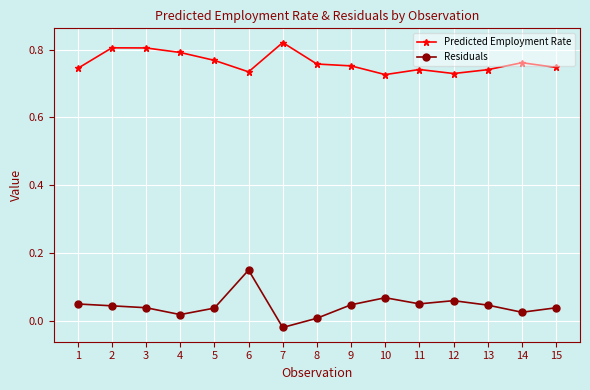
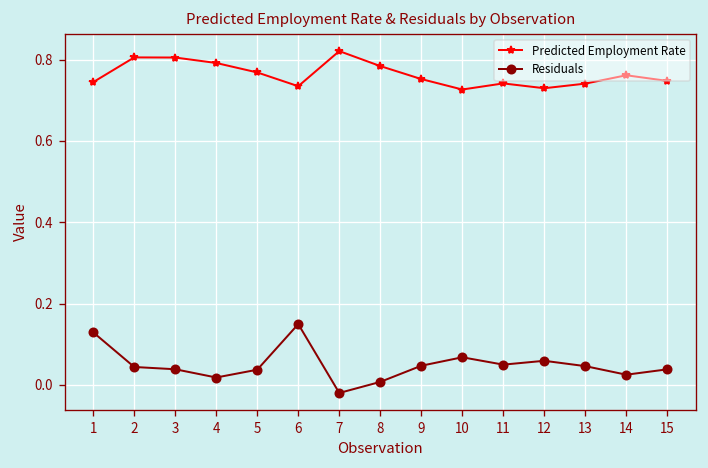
  {
    "Predicted Employment Rate": {
      "1": 0.74,
      "2": 0.81,
      "3": 0.81,
      "4": 0.79,
      "5": 0.77,
      "6": 0.73,
      "7": 0.82,
-     "8": 0.76,
+     "8": 0.78,
      "9": 0.75,
      "10": 0.73,
      "11": 0.74,
      "12": 0.73,
      "13": 0.74,
      "15": 0.75
    },
    "Residuals": {
-     "1": 0.05,
+     "1": 0.13,
      "2": 0.04,
      "3": 0.04,
      "4": 0.02,
      "5": 0.04,
      "6": 0.15,
      "7": -0.02,
      "8": 0.01,
      "9": 0.05,
      "10": 0.07,
      "11": 0.05,
      "12": 0.06,
      "13": 0.05,
      "14": 0.03,
      "15": 0.04
    }
  }
